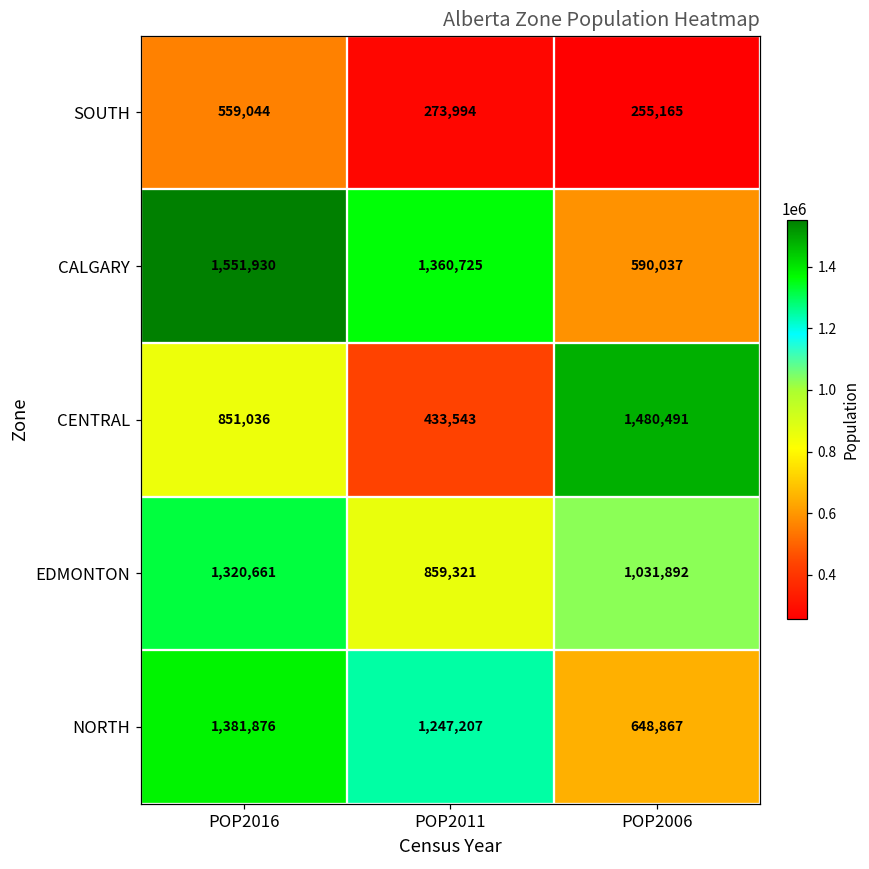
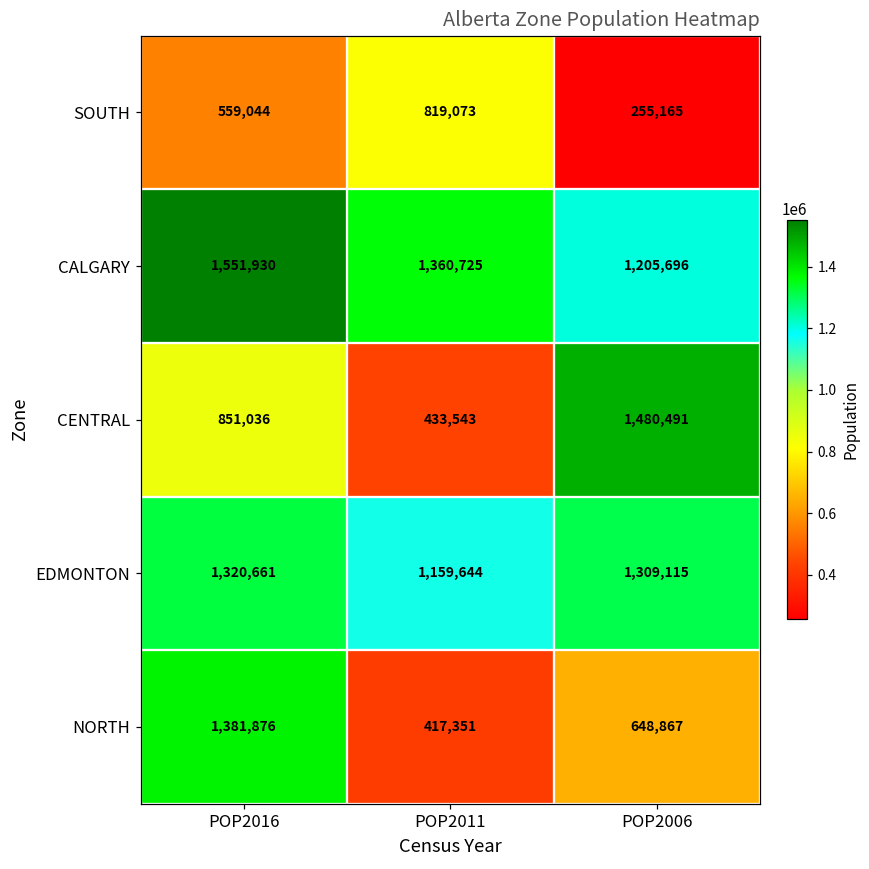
  {
    "SOUTH": {
      "POP2016": "559,044",
-     "POP2011": "273,994",
+     "POP2011": "819,073",
      "POP2006": "255,165"
    },
    "CALGARY": {
      "POP2016": "1,551,930",
      "POP2011": "1,360,725",
-     "POP2006": "590,037"
+     "POP2006": "1,205,696"
    },
    "CENTRAL": {
      "POP2016": "851,036",
      "POP2011": "433,543",
      "POP2006": "1,480,491"
    },
    "EDMONTON": {
      "POP2016": "1,320,661",
-     "POP2011": "859,321",
-     "POP2006": "1,031,892"
+     "POP2011": "1,159,644",
+     "POP2006": "1,309,115"
    },
    "NORTH": {
      "POP2016": "1,381,876",
-     "POP2011": "1,247,207",
+     "POP2011": "417,351",
      "POP2006": "648,867"
    }
  }
